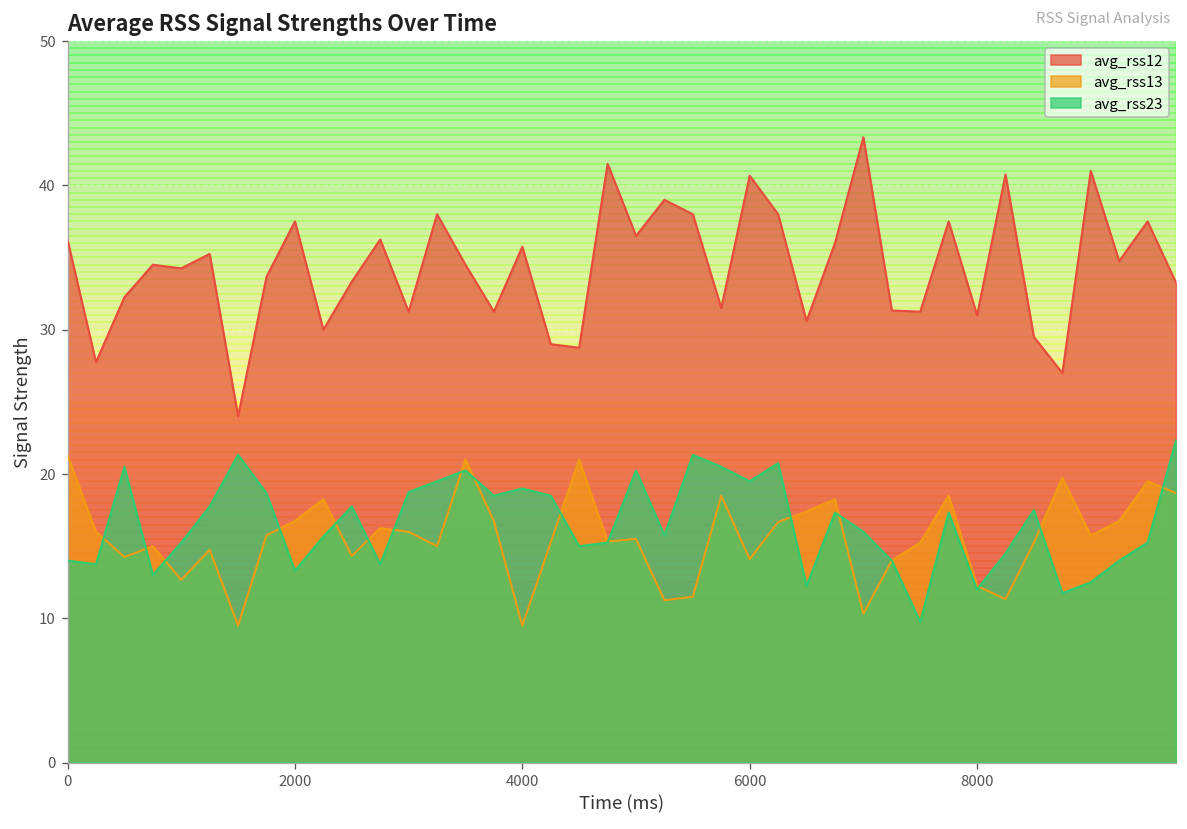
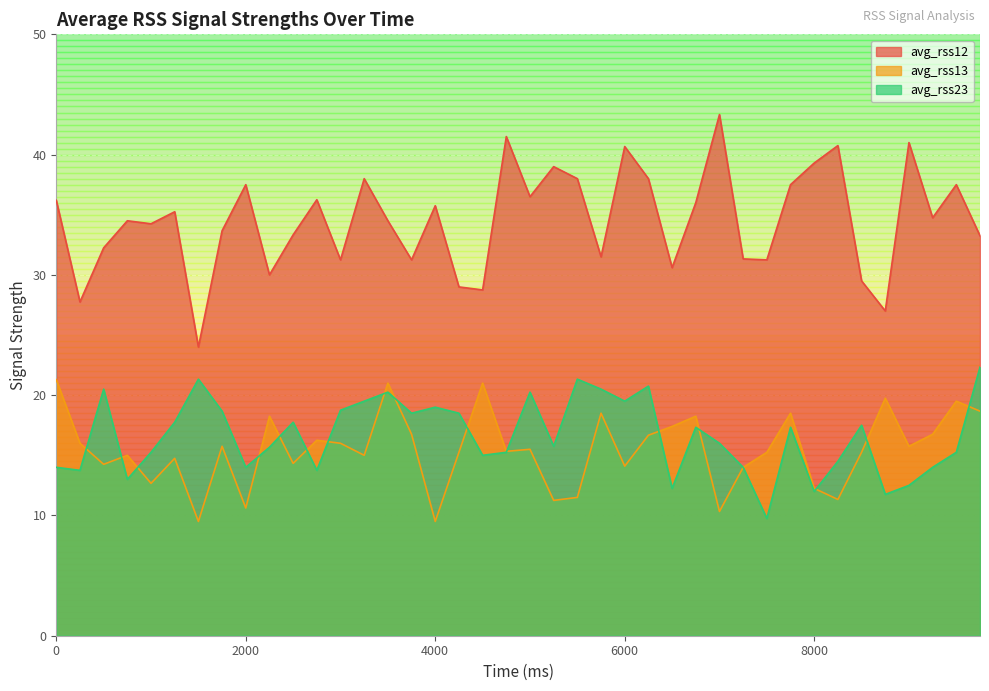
  {
    "avg_rss12": {
      "0": 36.2,
      "2000": 37.5,
      "4000": 35.8,
      "6000": 40.7,
-     "8000": 31.0
+     "8000": 39.3
    },
    "avg_rss13": {
      "0": 21.3,
-     "2000": 16.8,
+     "2000": 10.6,
      "4000": 9.5,
      "6000": 14.1,
      "8000": 12.3
    },
    "avg_rss23": {
      "0": 14.0,
-     "2000": 13.3,
+     "2000": 14.0,
      "4000": 19.0,
      "6000": 19.5,
      "8000": 12.0
    }
  }
